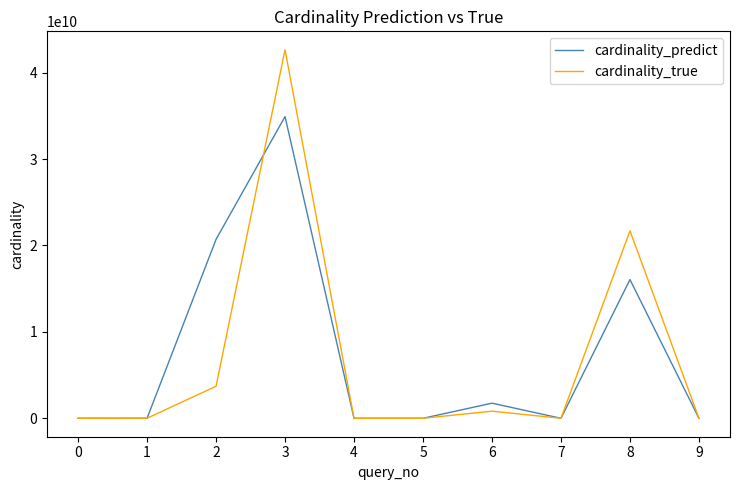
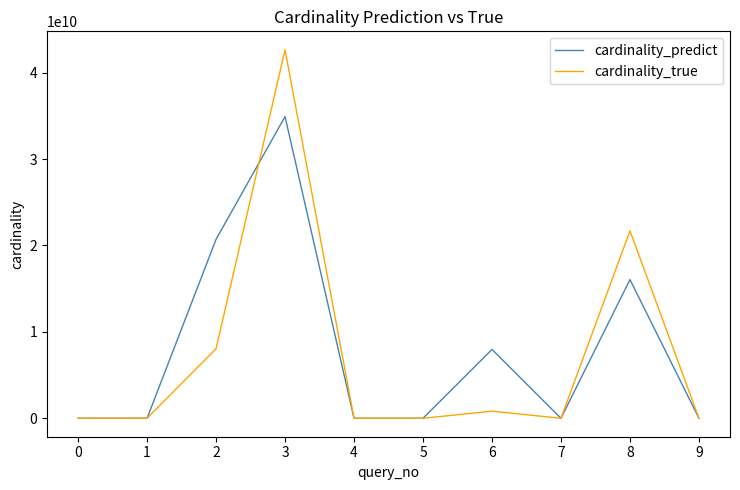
  {
    "cardinality_predict": {
      "2": 21000000000,
      "3": 35000000000,
-     "6": 2000000000,
+     "6": 8000000000,
      "8": 16000000000
    },
    "cardinality_true": {
-     "2": 4000000000,
+     "2": 8000000000,
      "3": 43000000000,
      "6": 1000000000,
      "8": 22000000000
    }
  }
